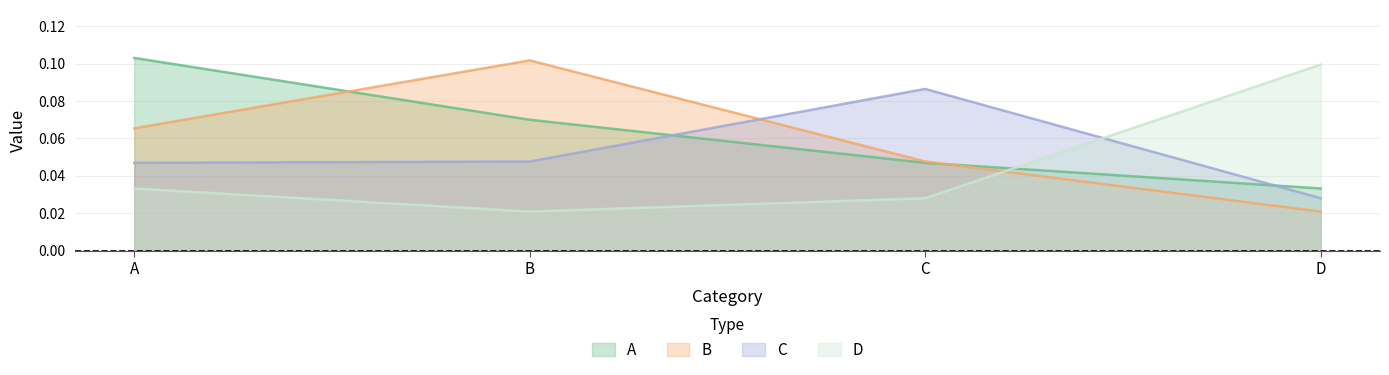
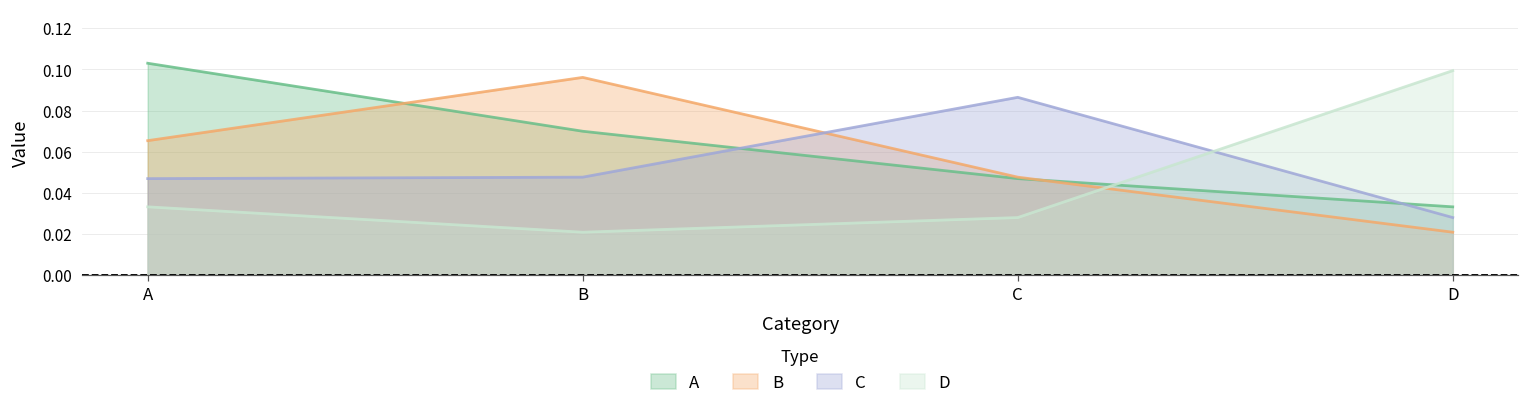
  {
    "B": {
      "A": 0.065,
-     "B": 0.102,
+     "B": 0.096,
      "D": 0.021
    }
  }
